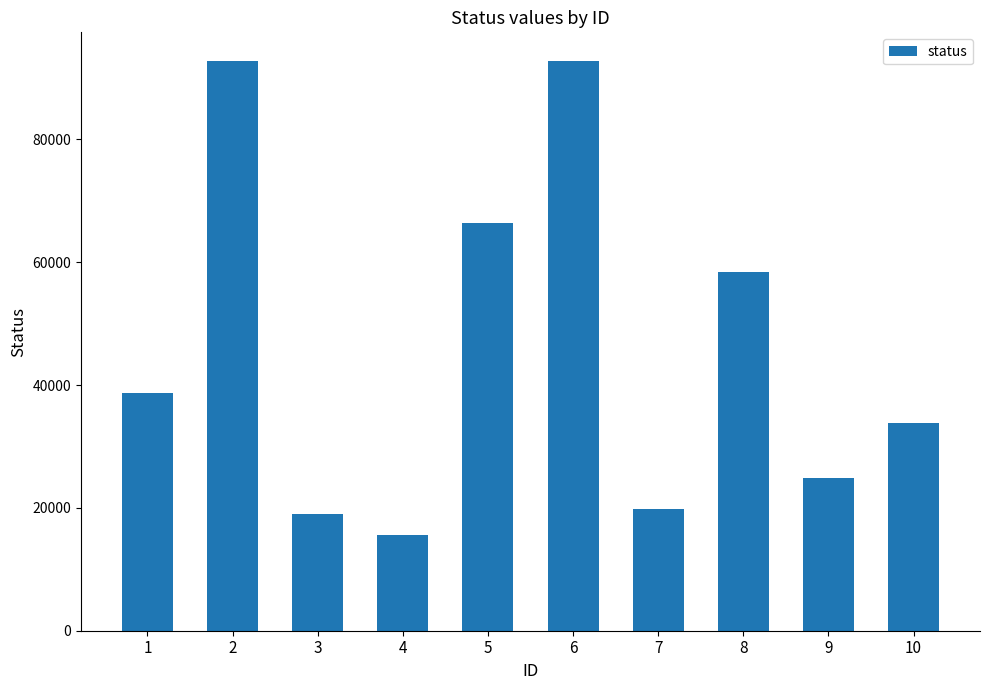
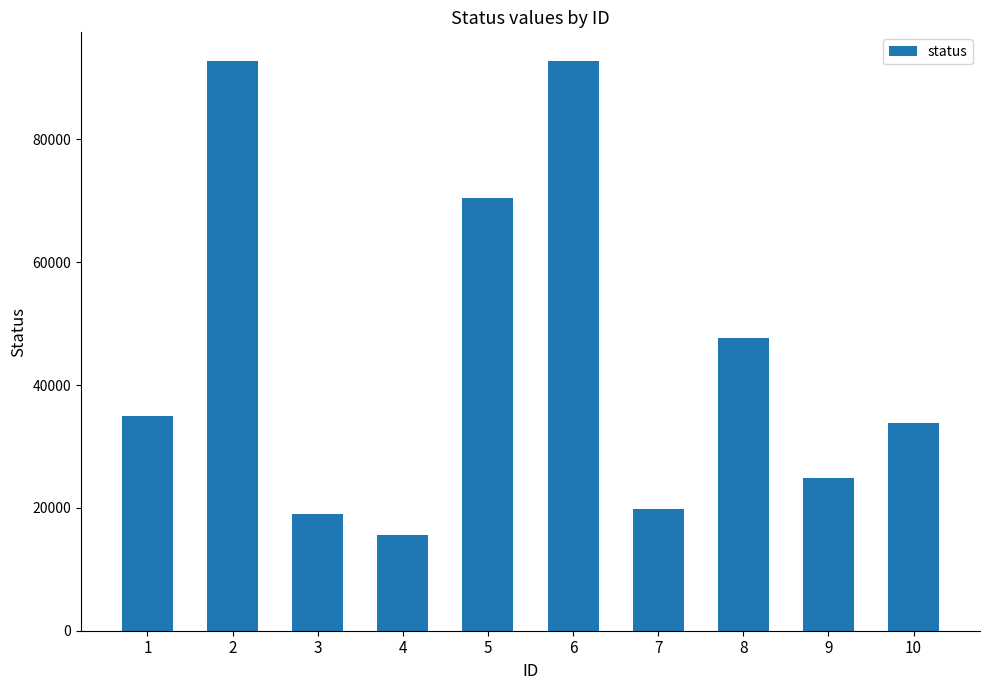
  {
-   "1": 39000,
+   "1": 35000,
    "2": 93000,
    "3": 19000,
    "4": 16000,
-   "5": 66000,
+   "5": 70000,
    "6": 93000,
    "7": 20000,
-   "8": 58000,
+   "8": 48000,
    "9": 25000,
    "10": 34000
  }
